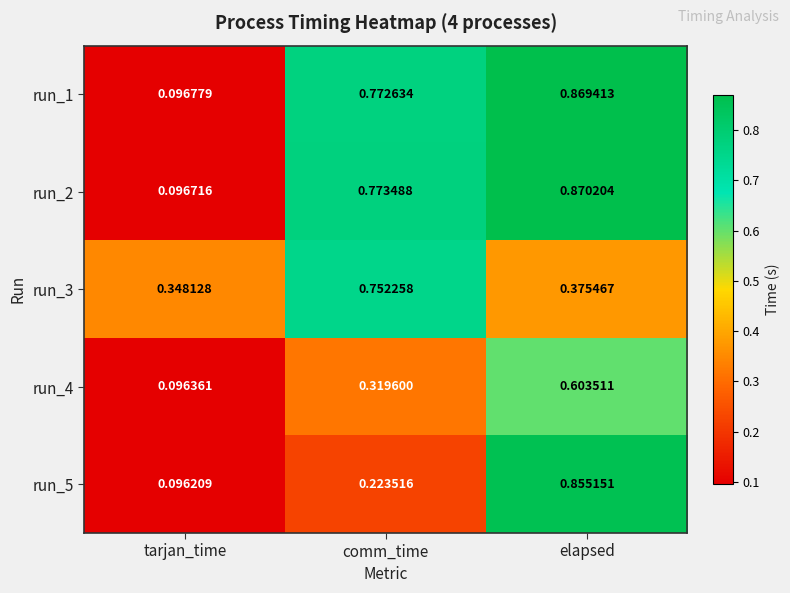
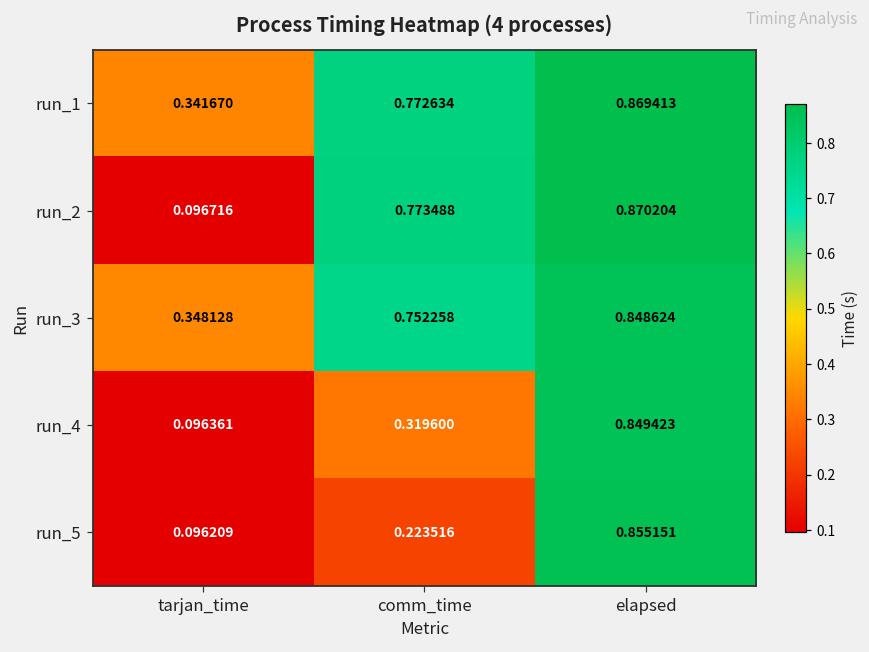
  {
    "run_1": {
-     "tarjan_time": 0.096779,
+     "tarjan_time": 0.341670,
      "comm_time": 0.772634,
      "elapsed": 0.869413
    },
    "run_2": {
      "tarjan_time": 0.096716,
      "comm_time": 0.773488,
      "elapsed": 0.870204
    },
    "run_3": {
      "tarjan_time": 0.348128,
      "comm_time": 0.752258,
-     "elapsed": 0.375467
+     "elapsed": 0.848624
    },
    "run_4": {
      "tarjan_time": 0.096361,
      "comm_time": 0.319600,
-     "elapsed": 0.603511
+     "elapsed": 0.849423
    },
    "run_5": {
      "tarjan_time": 0.096209,
      "comm_time": 0.223516,
      "elapsed": 0.855151
    }
  }
